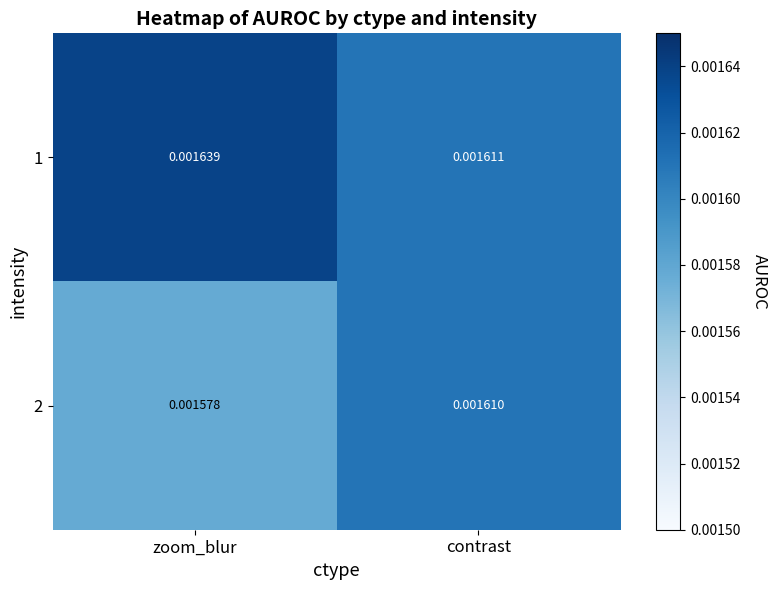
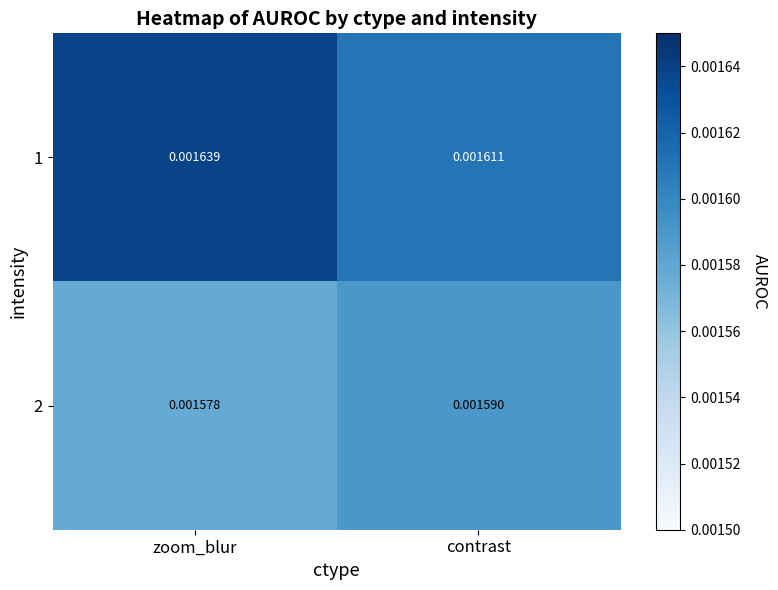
  {
    "1": {
      "zoom_blur": 0.001639,
      "contrast": 0.001611
    },
    "2": {
      "zoom_blur": 0.001578,
-     "contrast": 0.001610
+     "contrast": 0.001590
    }
  }
